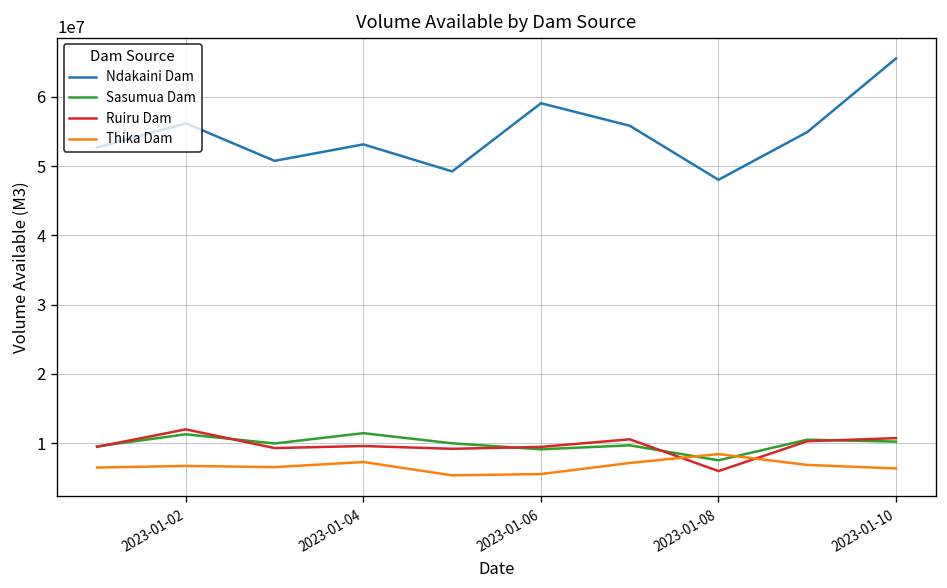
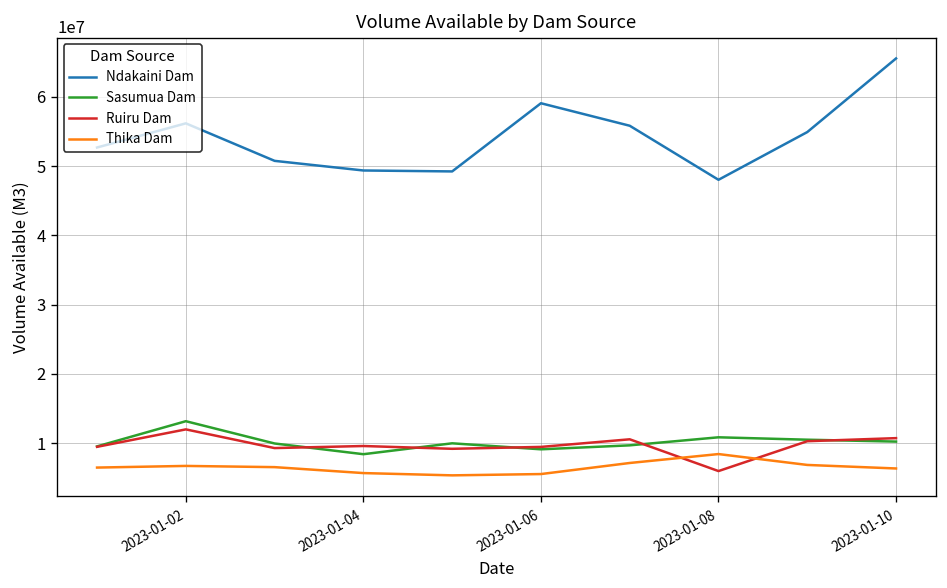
  {
    "Ndakaini Dam": {
-     "2023-01-04": 53000000,
+     "2023-01-04": 49000000,
      "2023-01-06": 59000000,
      "2023-01-08": 48000000,
      "2023-01-10": 66000000
    },
    "Sasumua Dam": {
-     "2023-01-02": 11000000,
-     "2023-01-04": 11000000,
-     "2023-01-08": 8000000,
+     "2023-01-02": 13000000,
+     "2023-01-04": 8000000,
+     "2023-01-08": 11000000,
      "2023-01-10": 10000000
    },
    "Ruiru Dam": {
      "2023-01-02": 12000000,
      "2023-01-04": 10000000,
      "2023-01-08": 6000000,
      "2023-01-10": 11000000
    },
    "Thika Dam": {
      "2023-01-02": 7000000,
-     "2023-01-04": 7000000,
+     "2023-01-04": 6000000,
      "2023-01-06": 6000000,
      "2023-01-08": 8000000,
      "2023-01-10": 6000000
    }
  }
